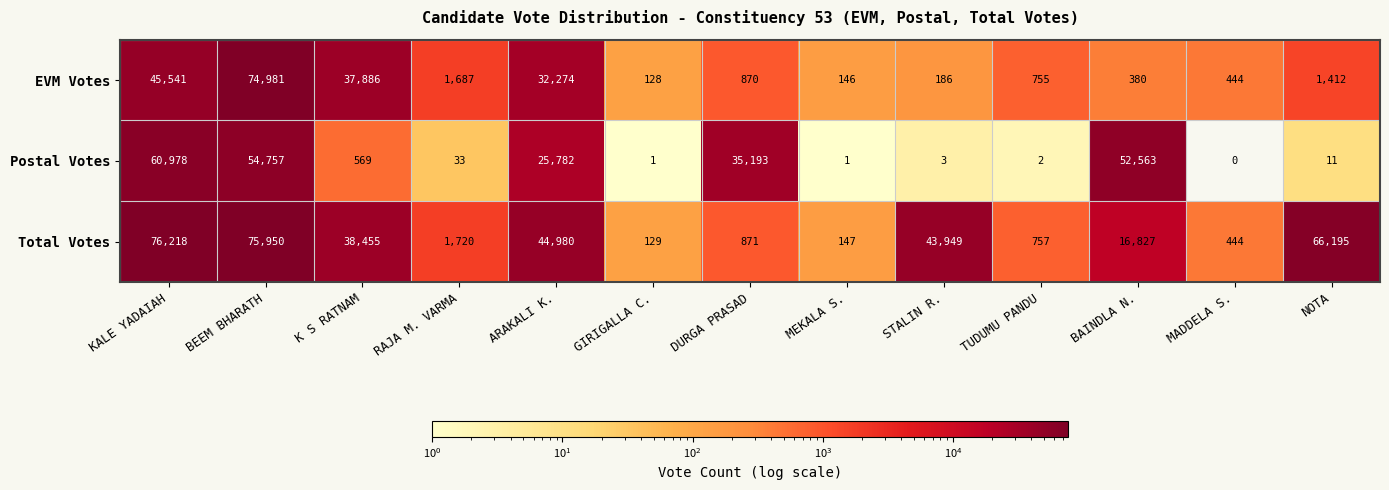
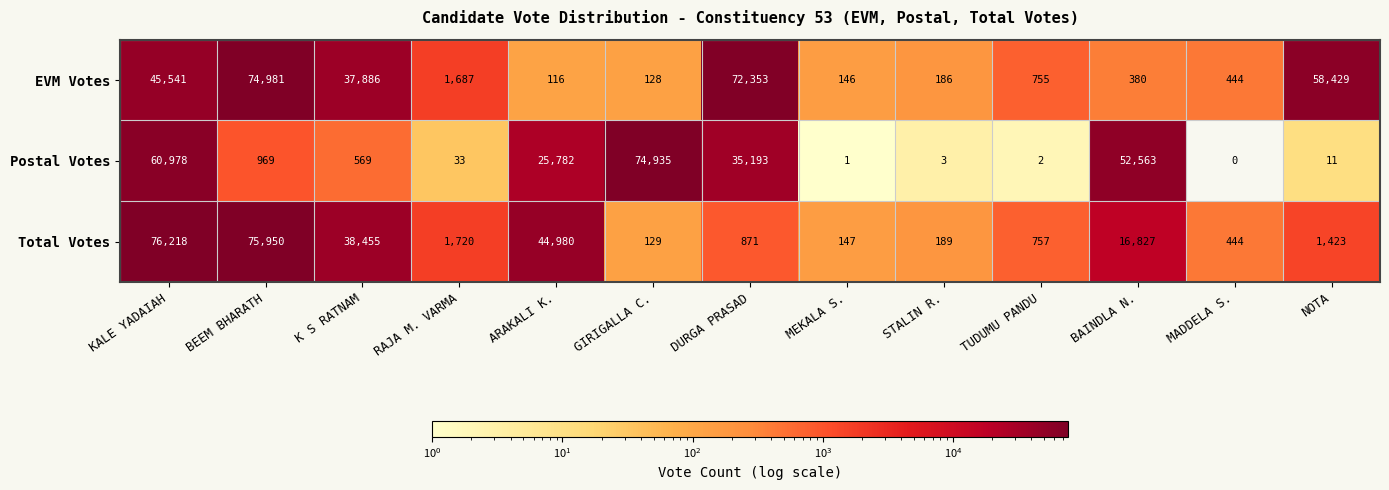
  {
    "EVM Votes": {
      "KALE YADAIAH": "45,541",
      "BEEM BHARATH": "74,981",
      "K S RATNAM": "37,886",
      "RAJA M. VARMA": "1,687",
-     "ARAKALI K.": "32,274",
+     "ARAKALI K.": "116",
      "GIRIGALLA C.": "128",
-     "DURGA PRASAD": "870",
+     "DURGA PRASAD": "72,353",
      "MEKALA S.": "146",
      "STALIN R.": "186",
      "TUDUMU PANDU": "755",
      "BAINDLA N.": "380",
      "MADDELA S.": "444",
-     "NOTA": "1,412"
+     "NOTA": "58,429"
    },
    "Postal Votes": {
      "KALE YADAIAH": "60,978",
-     "BEEM BHARATH": "54,757",
+     "BEEM BHARATH": "969",
      "K S RATNAM": "569",
      "RAJA M. VARMA": "33",
      "ARAKALI K.": "25,782",
-     "GIRIGALLA C.": "1",
+     "GIRIGALLA C.": "74,935",
      "DURGA PRASAD": "35,193",
      "MEKALA S.": "1",
      "STALIN R.": "3",
      "TUDUMU PANDU": "2",
      "BAINDLA N.": "52,563",
      "MADDELA S.": "0",
      "NOTA": "11"
    },
    "Total Votes": {
      "KALE YADAIAH": "76,218",
      "BEEM BHARATH": "75,950",
      "K S RATNAM": "38,455",
      "RAJA M. VARMA": "1,720",
      "ARAKALI K.": "44,980",
      "GIRIGALLA C.": "129",
      "DURGA PRASAD": "871",
      "MEKALA S.": "147",
-     "STALIN R.": "43,949",
+     "STALIN R.": "189",
      "TUDUMU PANDU": "757",
      "BAINDLA N.": "16,827",
      "MADDELA S.": "444",
-     "NOTA": "66,195"
+     "NOTA": "1,423"
    }
  }
